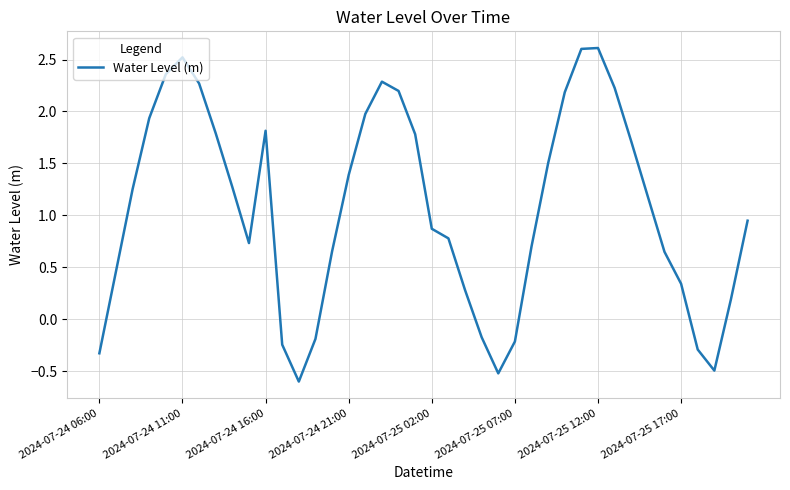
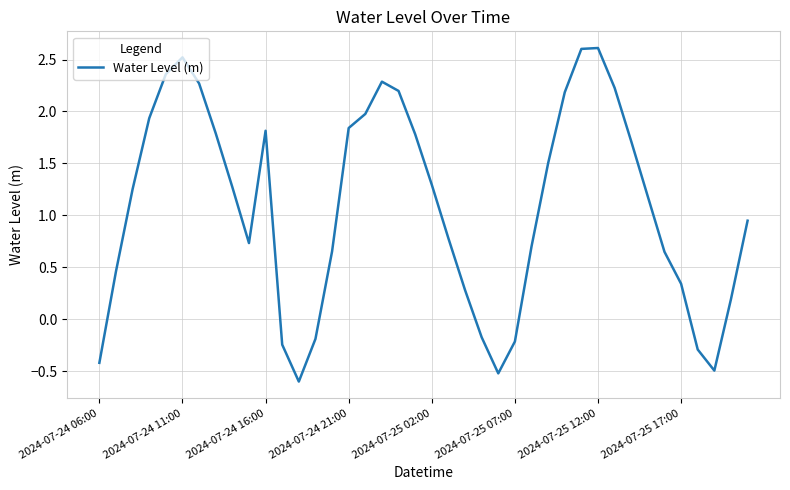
  {
-   "2024-07-24 06:00": -0.33,
+   "2024-07-24 06:00": -0.42,
    "2024-07-24 16:00": 1.81,
-   "2024-07-24 21:00": 1.39,
-   "2024-07-25 02:00": 0.87,
+   "2024-07-24 21:00": 1.84,
+   "2024-07-25 02:00": 1.29,
    "2024-07-25 07:00": -0.21,
    "2024-07-25 12:00": 2.61,
    "2024-07-25 17:00": 0.34
  }
